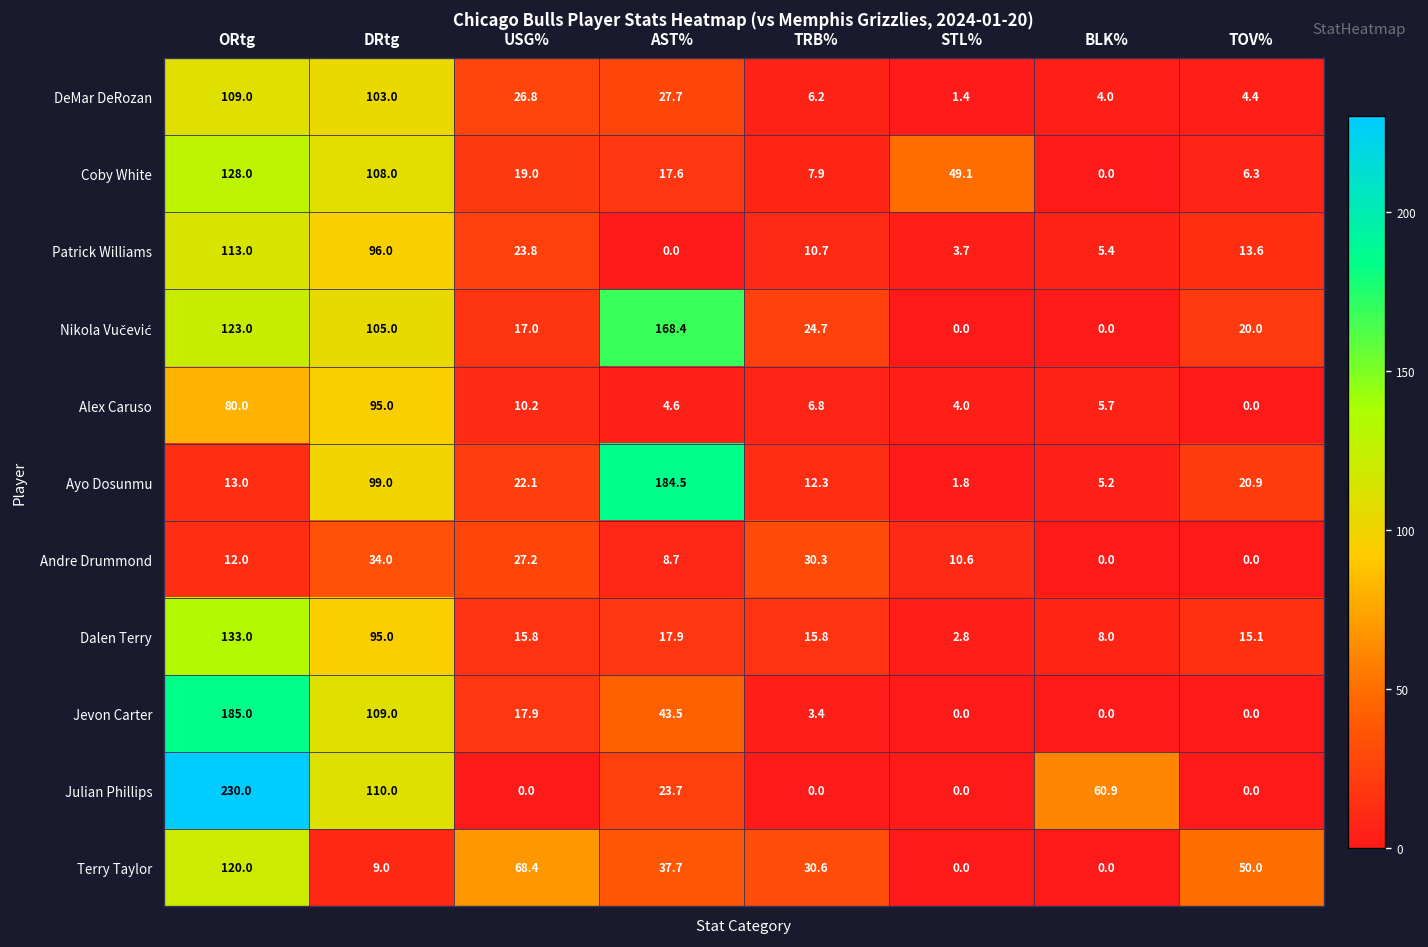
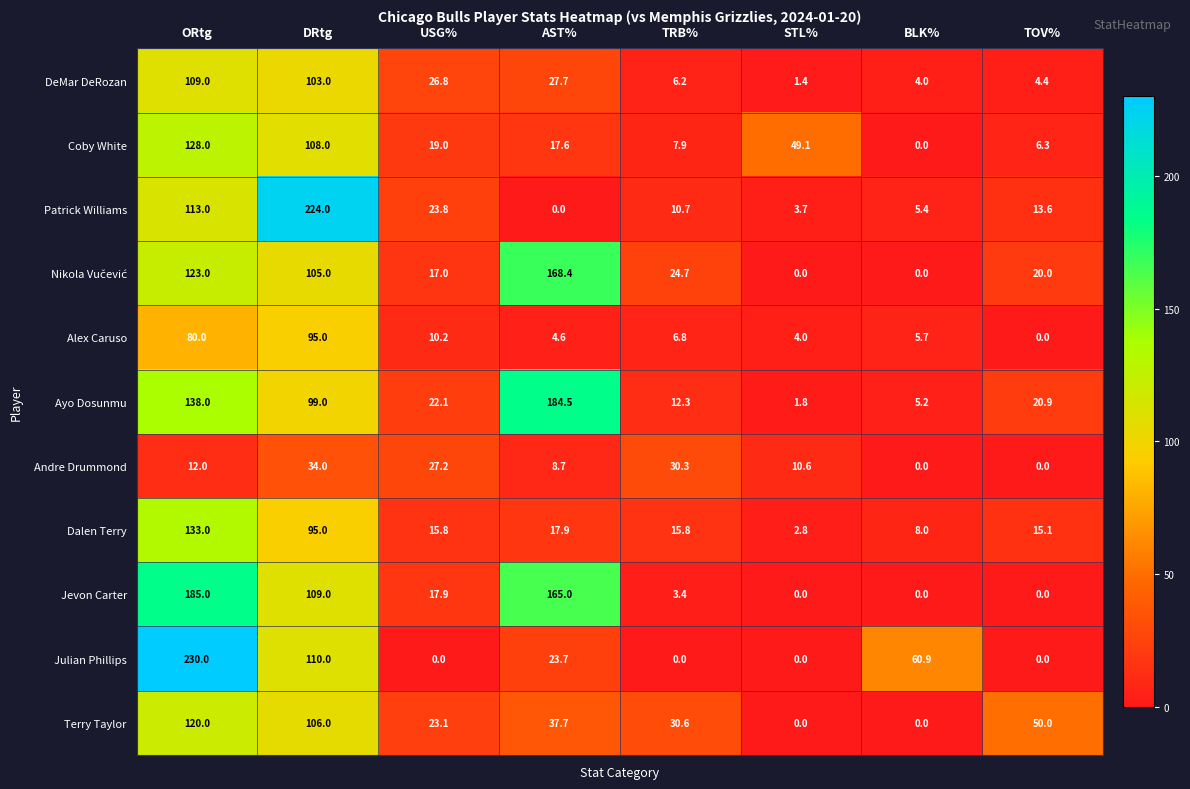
  {
    "DeMar DeRozan": {
      "ORtg": 109.0,
      "DRtg": 103.0,
      "USG%": 26.8,
      "AST%": 27.7,
      "TRB%": 6.2,
      "STL%": 1.4,
      "BLK%": 4.0,
      "TOV%": 4.4
    },
    "Coby White": {
      "ORtg": 128.0,
      "DRtg": 108.0,
      "USG%": 19.0,
      "AST%": 17.6,
      "TRB%": 7.9,
      "STL%": 49.1,
      "BLK%": 0.0,
      "TOV%": 6.3
    },
    "Patrick Williams": {
      "ORtg": 113.0,
-     "DRtg": 96.0,
+     "DRtg": 224.0,
      "USG%": 23.8,
      "AST%": 0.0,
      "TRB%": 10.7,
      "STL%": 3.7,
      "BLK%": 5.4,
      "TOV%": 13.6
    },
    "Nikola Vučević": {
      "ORtg": 123.0,
      "DRtg": 105.0,
      "USG%": 17.0,
      "AST%": 168.4,
      "TRB%": 24.7,
      "STL%": 0.0,
      "BLK%": 0.0,
      "TOV%": 20.0
    },
    "Alex Caruso": {
      "ORtg": 80.0,
      "DRtg": 95.0,
      "USG%": 10.2,
      "AST%": 4.6,
      "TRB%": 6.8,
      "STL%": 4.0,
      "BLK%": 5.7,
      "TOV%": 0.0
    },
    "Ayo Dosunmu": {
-     "ORtg": 13.0,
+     "ORtg": 138.0,
      "DRtg": 99.0,
      "USG%": 22.1,
      "AST%": 184.5,
      "TRB%": 12.3,
      "STL%": 1.8,
      "BLK%": 5.2,
      "TOV%": 20.9
    },
    "Andre Drummond": {
      "ORtg": 12.0,
      "DRtg": 34.0,
      "USG%": 27.2,
      "AST%": 8.7,
      "TRB%": 30.3,
      "STL%": 10.6,
      "BLK%": 0.0,
      "TOV%": 0.0
    },
    "Dalen Terry": {
      "ORtg": 133.0,
      "DRtg": 95.0,
      "USG%": 15.8,
      "AST%": 17.9,
      "TRB%": 15.8,
      "STL%": 2.8,
      "BLK%": 8.0,
      "TOV%": 15.1
    },
    "Jevon Carter": {
      "ORtg": 185.0,
      "DRtg": 109.0,
      "USG%": 17.9,
-     "AST%": 43.5,
+     "AST%": 165.0,
      "TRB%": 3.4,
      "STL%": 0.0,
      "BLK%": 0.0,
      "TOV%": 0.0
    },
    "Julian Phillips": {
      "ORtg": 230.0,
      "DRtg": 110.0,
      "USG%": 0.0,
      "AST%": 23.7,
      "TRB%": 0.0,
      "STL%": 0.0,
      "BLK%": 60.9,
      "TOV%": 0.0
    },
    "Terry Taylor": {
      "ORtg": 120.0,
-     "DRtg": 9.0,
-     "USG%": 68.4,
+     "DRtg": 106.0,
+     "USG%": 23.1,
      "AST%": 37.7,
      "TRB%": 30.6,
      "STL%": 0.0,
      "BLK%": 0.0,
      "TOV%": 50.0
    }
  }
